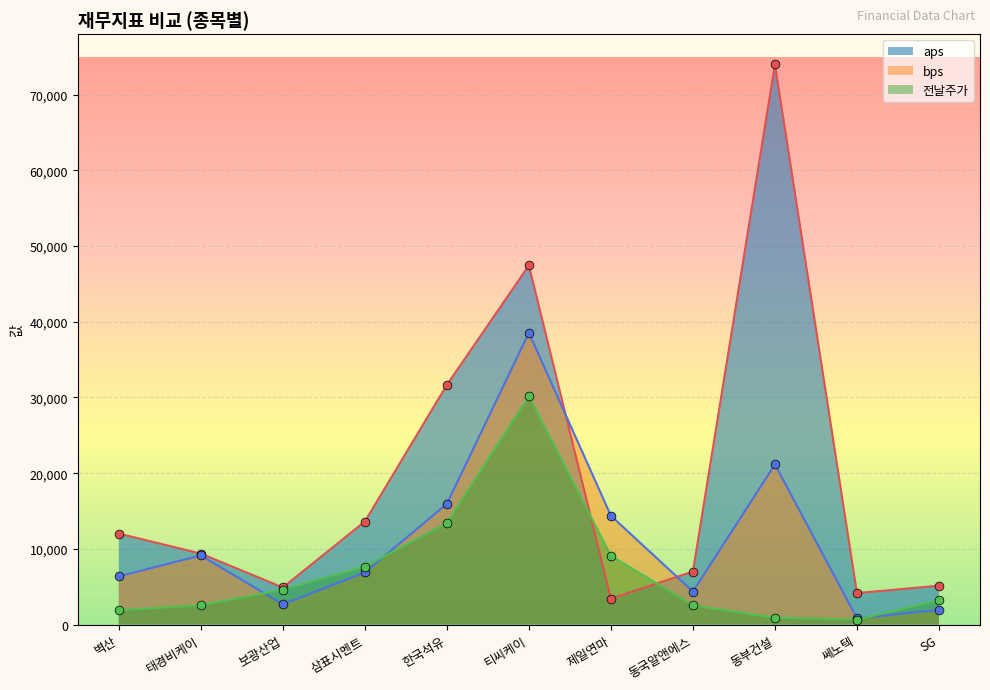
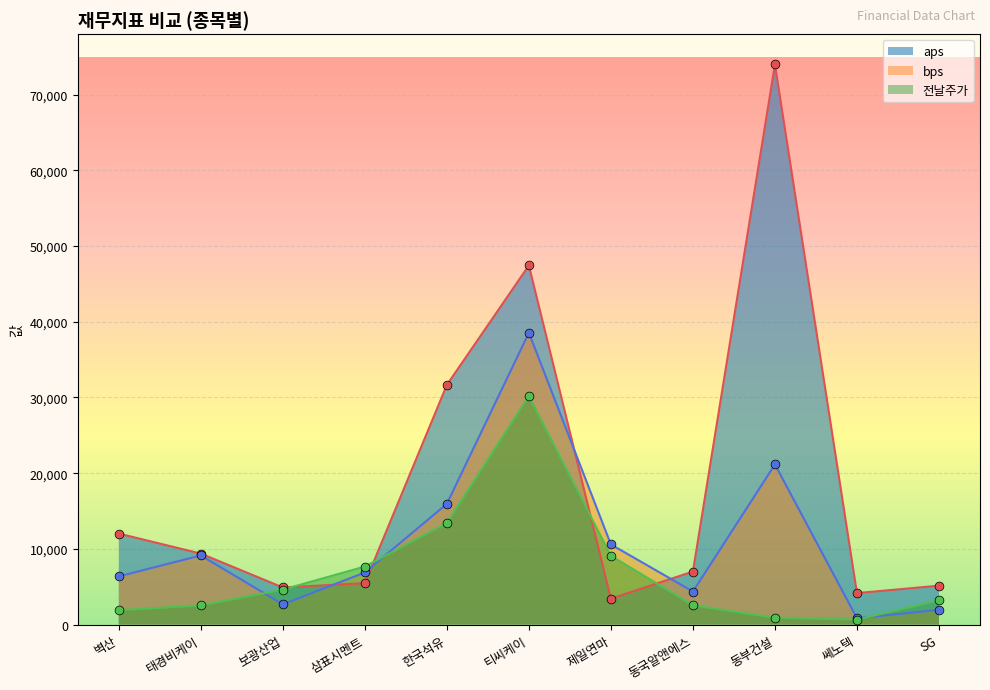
  {
    "aps": {
      "벽산": "12,000",
-     "삼표시멘트": "14,000",
+     "삼표시멘트": "5,000",
      "한국석유": "32,000",
      "티씨케이": "47,000",
      "제일연마": "3,000",
      "동국알앤에스": "7,000",
      "동부건설": "74,000",
      "쎄노텍": "4,000",
      "SG": "5,000"
    },
    "bps": {
      "벽산": "6,000",
      "보광산업": "3,000",
      "삼표시멘트": "7,000",
      "한국석유": "16,000",
      "티씨케이": "39,000",
-     "제일연마": "14,000",
+     "제일연마": "11,000",
      "동국알앤에스": "4,000",
      "동부건설": "21,000",
      "SG": "2,000"
    },
    "전날주가": {
      "벽산": "2,000",
      "태경비케이": "3,000",
      "삼표시멘트": "8,000",
      "한국석유": "13,000",
      "티씨케이": "30,000",
      "제일연마": "9,000",
      "동국알앤에스": "3,000",
      "동부건설": "1,000",
      "SG": "3,000"
    }
  }
